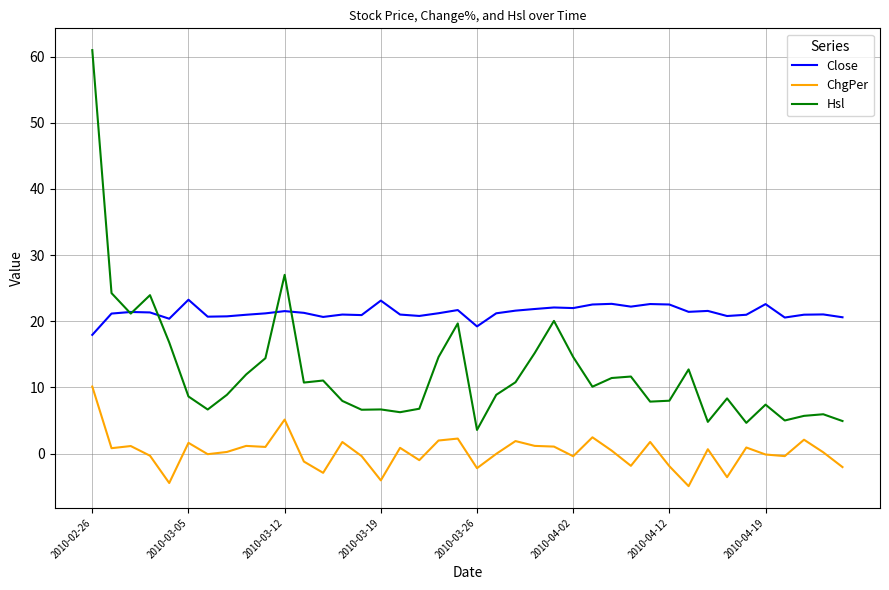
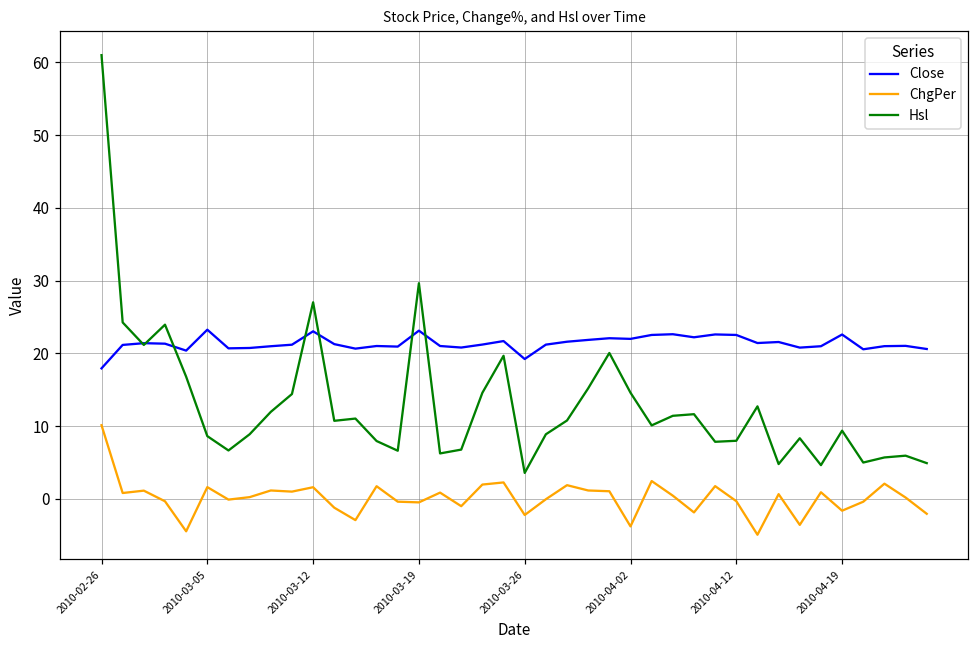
  {
    "Close": {
      "2010-02-26": 18,
      "2010-03-05": 23,
-     "2010-03-12": 22,
+     "2010-03-12": 23,
      "2010-03-19": 23,
      "2010-03-26": 19,
      "2010-04-02": 22,
      "2010-04-12": 23,
      "2010-04-19": 23
    },
    "ChgPer": {
      "2010-02-26": 10,
      "2010-03-05": 2,
-     "2010-03-12": 5,
-     "2010-03-19": -4,
+     "2010-03-12": 2,
+     "2010-03-19": 0,
      "2010-03-26": -2,
-     "2010-04-02": 0,
-     "2010-04-12": -2,
-     "2010-04-19": 0
+     "2010-04-02": -4,
+     "2010-04-12": 0,
+     "2010-04-19": -2
    },
    "Hsl": {
      "2010-02-26": 61,
      "2010-03-05": 9,
      "2010-03-12": 27,
-     "2010-03-19": 7,
+     "2010-03-19": 30,
      "2010-03-26": 4,
      "2010-04-02": 15,
      "2010-04-12": 8,
-     "2010-04-19": 7
+     "2010-04-19": 9
    }
  }
